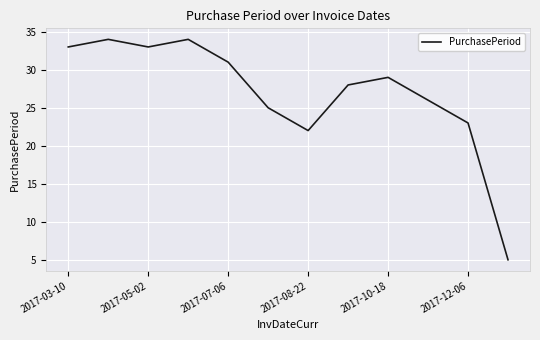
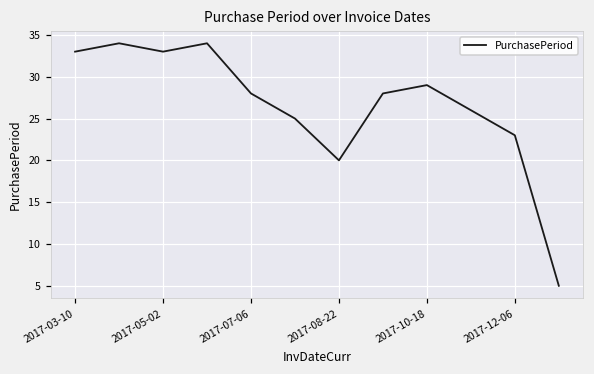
  {
    "2017-03-10": 33,
    "2017-05-02": 33,
-   "2017-07-06": 31,
-   "2017-08-22": 22,
+   "2017-07-06": 28,
+   "2017-08-22": 20,
    "2017-10-18": 29,
    "2017-12-06": 23
  }
